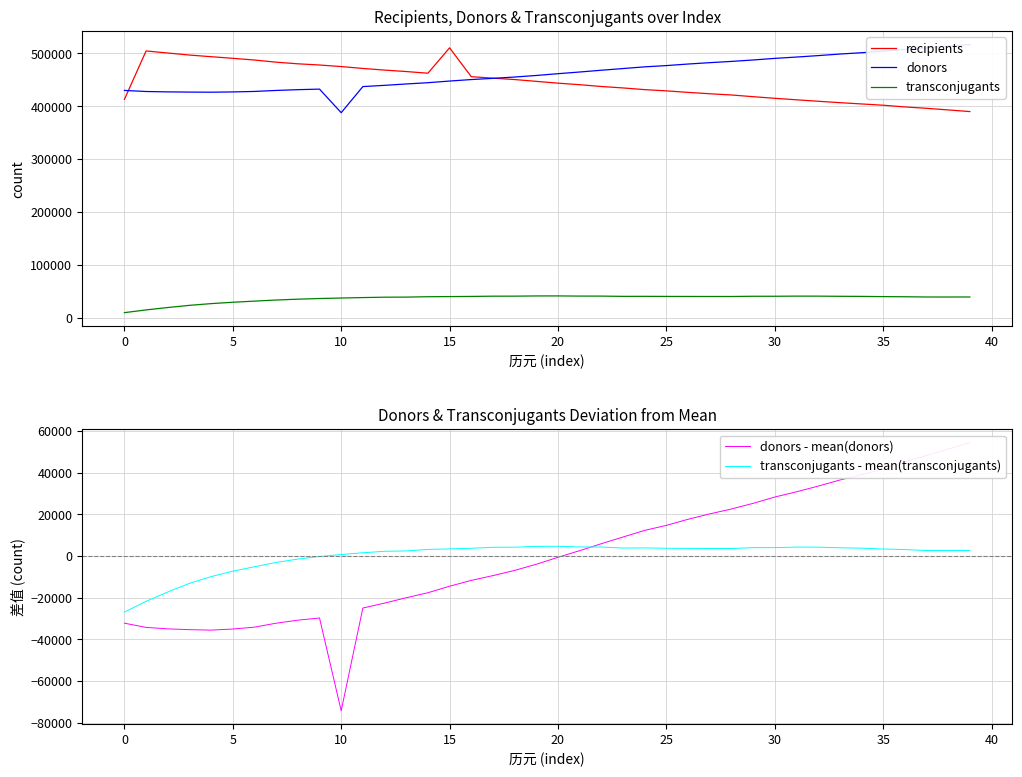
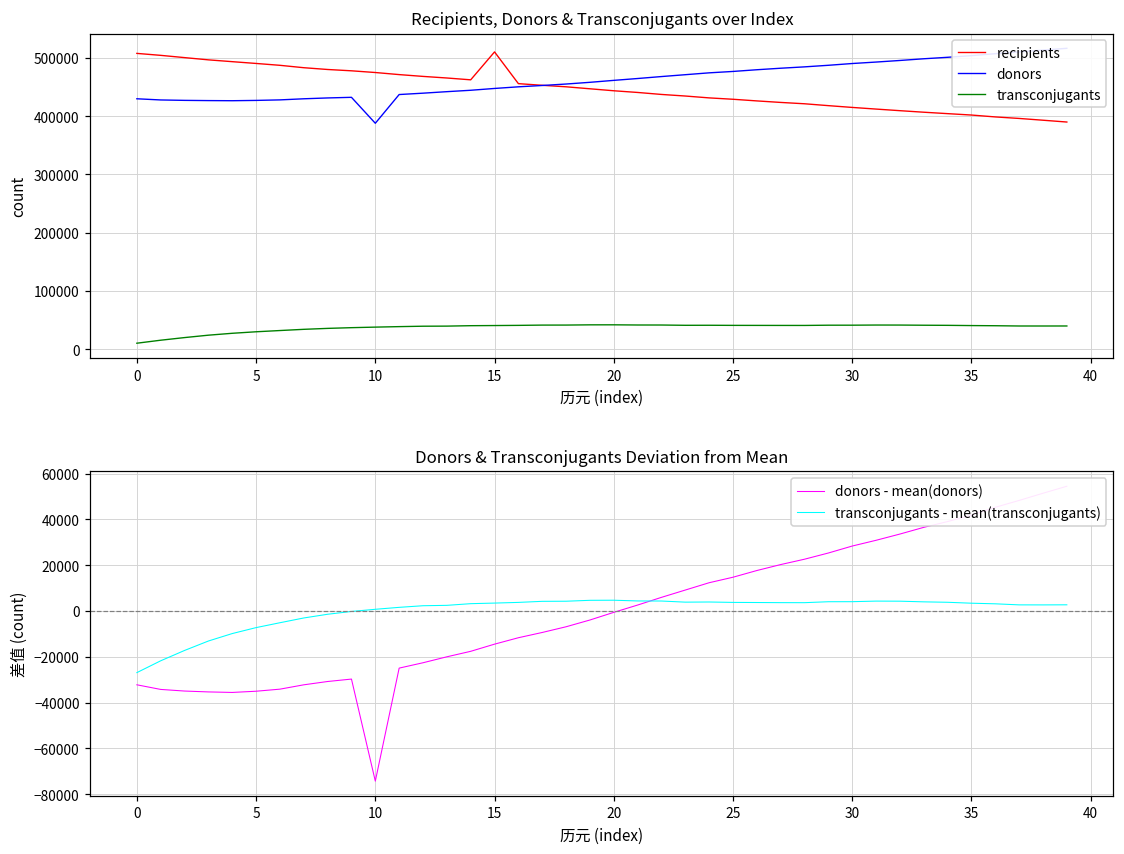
  {
    "Recipients, Donors & Transconjugants over Index": {
      "recipients": {
-       "0": 410000,
+       "0": 510000,
        "5": 490000,
        "10": 480000,
        "15": 510000,
        "20": 440000,
        "25": 430000,
        "30": 420000,
        "35": 400000
      },
      "donors": {
        "0": 430000,
        "5": 430000,
        "10": 390000,
        "15": 450000,
        "20": 460000,
        "25": 480000,
        "30": 490000
      },
      "transconjugants": {
        "0": 10000,
        "5": 30000,
        "10": 40000,
        "15": 40000,
        "20": 40000,
        "25": 40000,
        "30": 40000,
        "35": 40000
      }
    },
    "Donors & Transconjugants Deviation from Mean": {
      "donors - mean(donors)": {
        "0": -32000,
        "5": -35000,
        "10": -74000,
        "15": -14000,
        "20": -1000,
        "25": 15000,
        "30": 28000
      },
      "transconjugants - mean(transconjugants)": {
        "0": -27000,
        "5": -7000,
        "10": 1000,
        "15": 3000,
        "20": 5000,
        "25": 4000,
        "30": 4000,
        "35": 3000
      }
    }
  }
